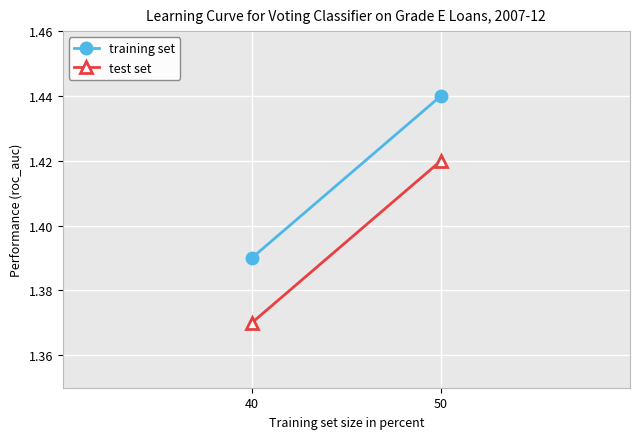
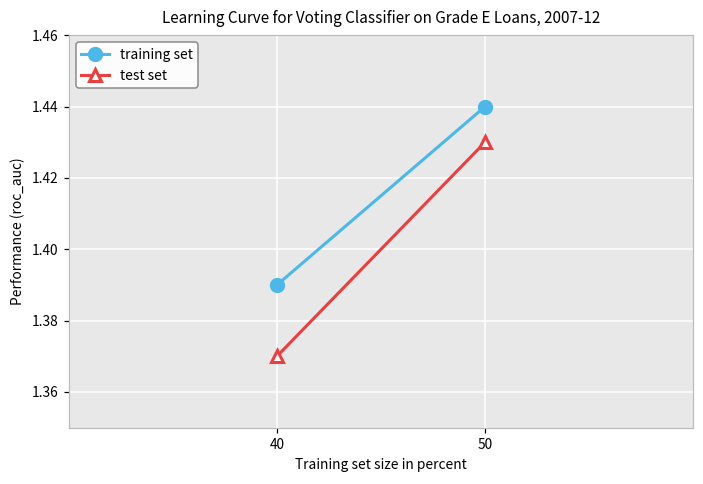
  {
    "training set": {
      "40": 1.39,
      "50": 1.44
    },
    "test set": {
      "40": 1.37,
-     "50": 1.42
+     "50": 1.43
    }
  }
